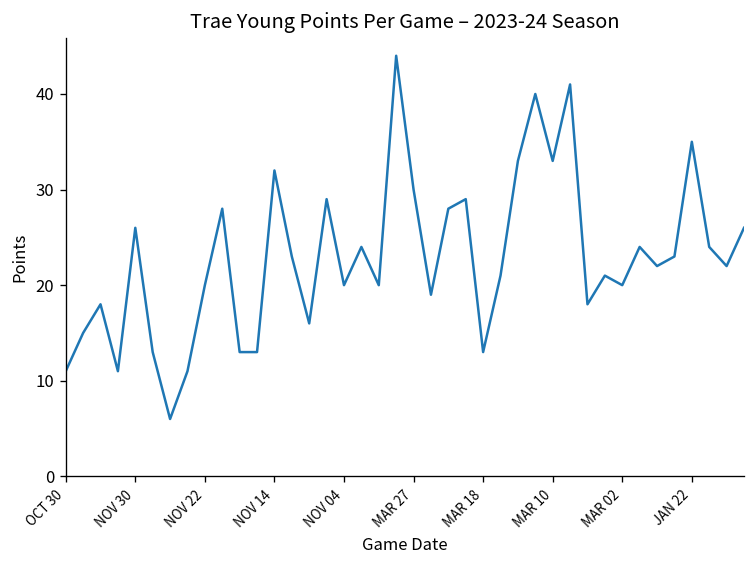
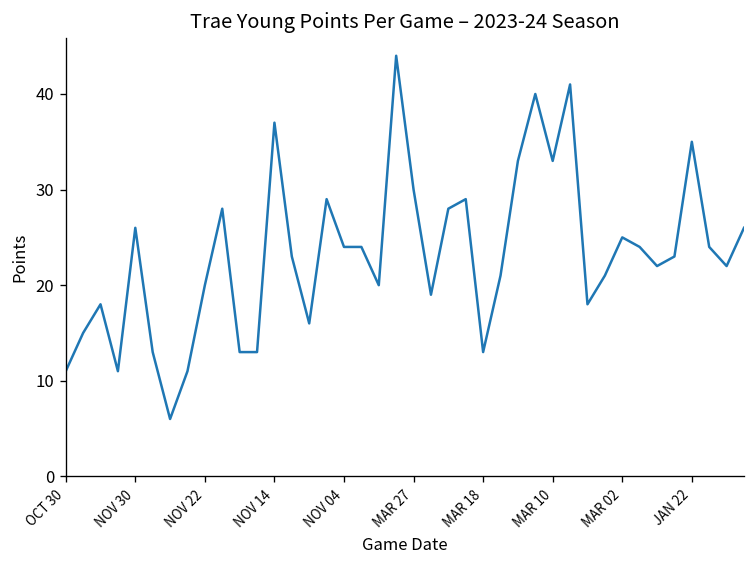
  {
    "OCT 30": 11,
    "NOV 30": 26,
    "NOV 22": 20,
-   "NOV 14": 32,
-   "NOV 04": 20,
+   "NOV 14": 37,
+   "NOV 04": 24,
    "MAR 27": 30,
    "MAR 18": 13,
    "MAR 10": 33,
-   "MAR 02": 20,
+   "MAR 02": 25,
    "JAN 22": 35
  }
